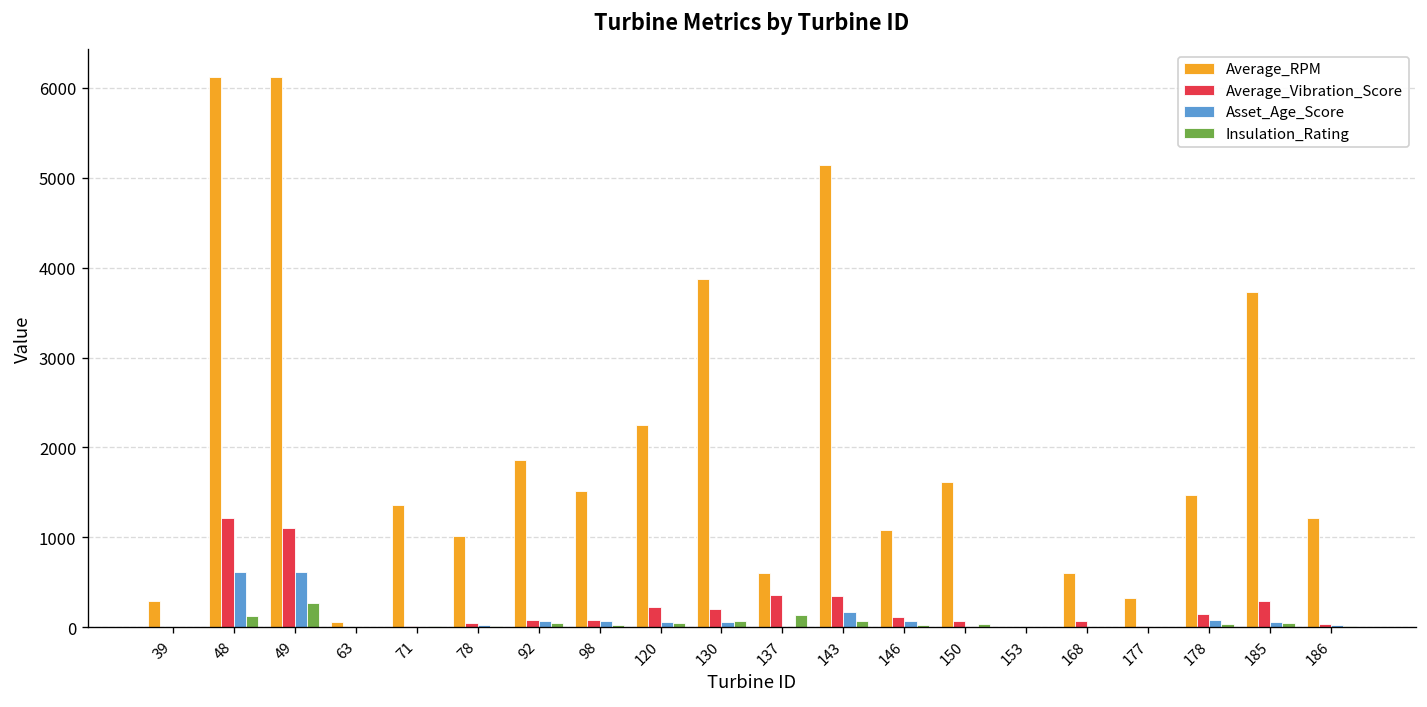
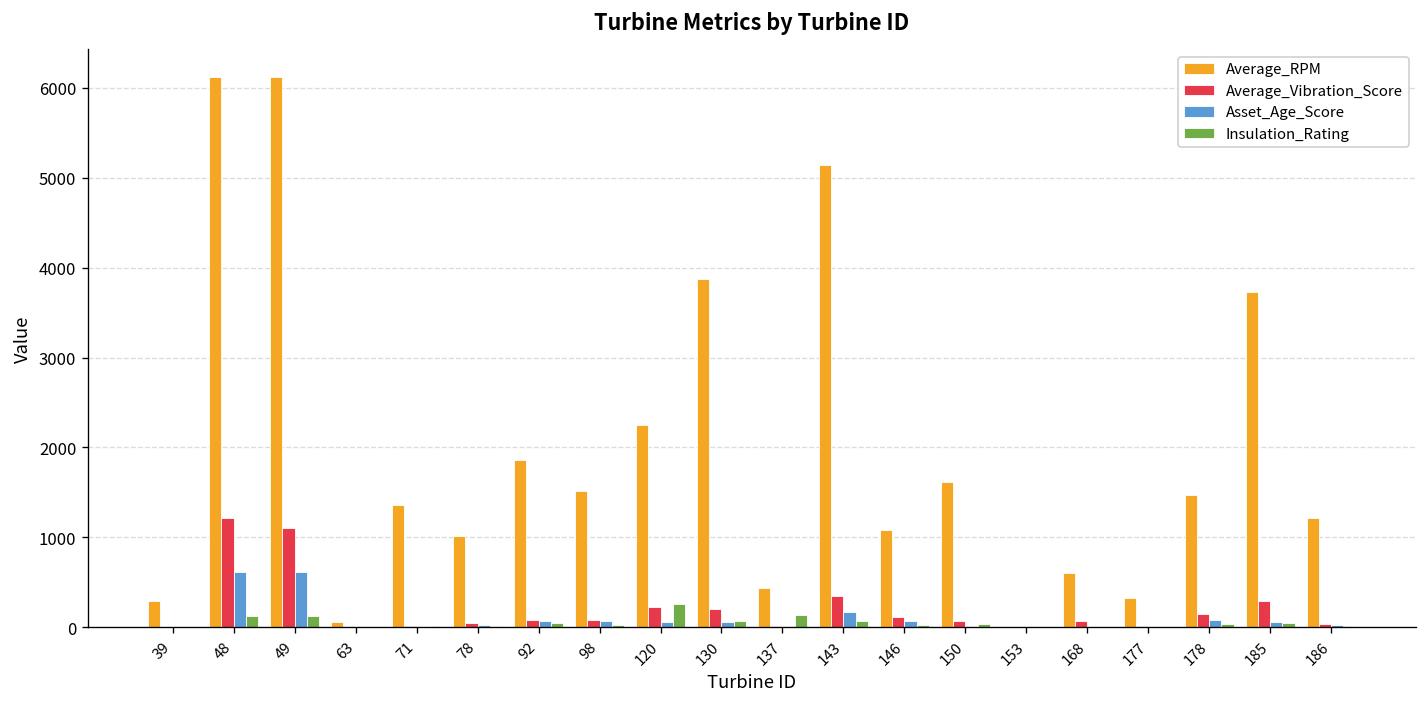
  {
    "Average_RPM": {
      "39": 300,
      "48": 6100,
      "49": 6100,
      "63": 100,
      "71": 1400,
      "78": 1000,
      "92": 1900,
      "98": 1500,
      "120": 2200,
      "130": 3900,
-     "137": 600,
+     "137": 400,
      "143": 5100,
      "146": 1100,
      "150": 1600,
      "153": 0,
      "168": 600,
      "177": 300,
      "178": 1500,
      "185": 3700,
      "186": 1200
    },
    "Average_Vibration_Score": {
      "48": 1200,
      "49": 1100,
      "63": 0,
      "78": 100,
      "92": 100,
      "98": 100,
      "120": 200,
      "130": 200,
-     "137": 400,
+     "137": 0,
      "143": 300,
      "146": 100,
      "150": 100,
      "153": 0,
      "168": 100,
      "178": 200,
      "185": 300,
      "186": 0
    },
    "Asset_Age_Score": {
      "39": 0,
      "48": 600,
      "49": 600,
      "63": 0,
      "71": 0,
      "92": 100,
      "98": 100,
      "120": 100,
      "130": 100,
      "137": 0,
      "143": 200,
      "146": 100,
      "153": 0,
      "168": 0,
      "178": 100,
      "185": 100
    },
    "Insulation_Rating": {
      "48": 100,
-     "49": 300,
+     "49": 100,
      "63": 0,
      "92": 0,
-     "120": 0,
+     "120": 300,
      "130": 100,
      "137": 100,
      "143": 100,
      "150": 0,
      "153": 0,
      "178": 0,
      "185": 100
    }
  }
